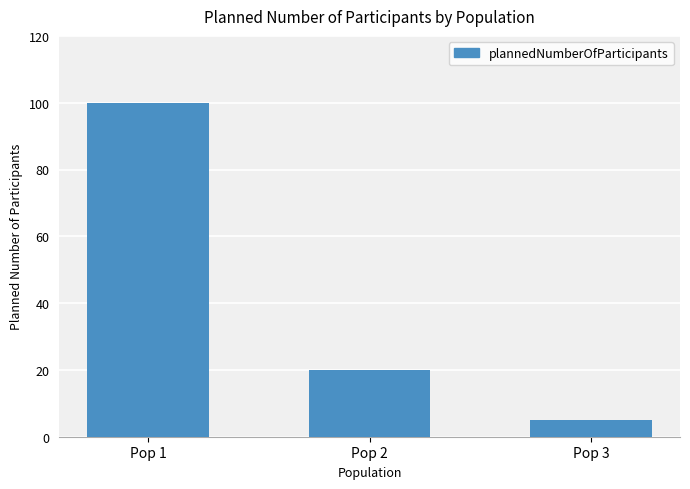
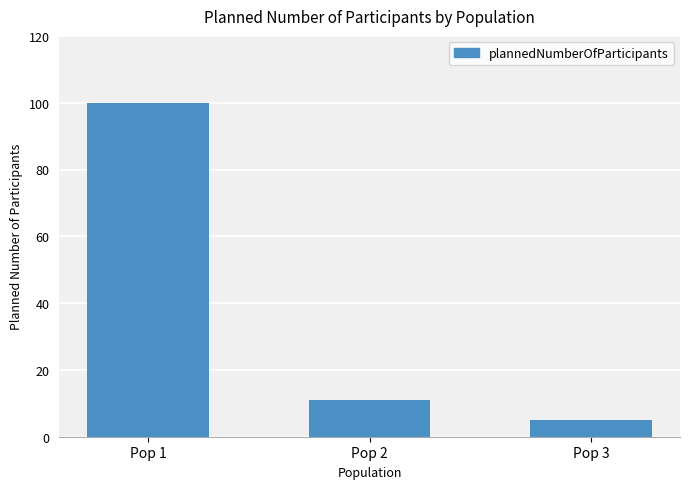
  {
    "Pop 1": 100,
-   "Pop 2": 20,
+   "Pop 2": 11,
    "Pop 3": 5
  }
